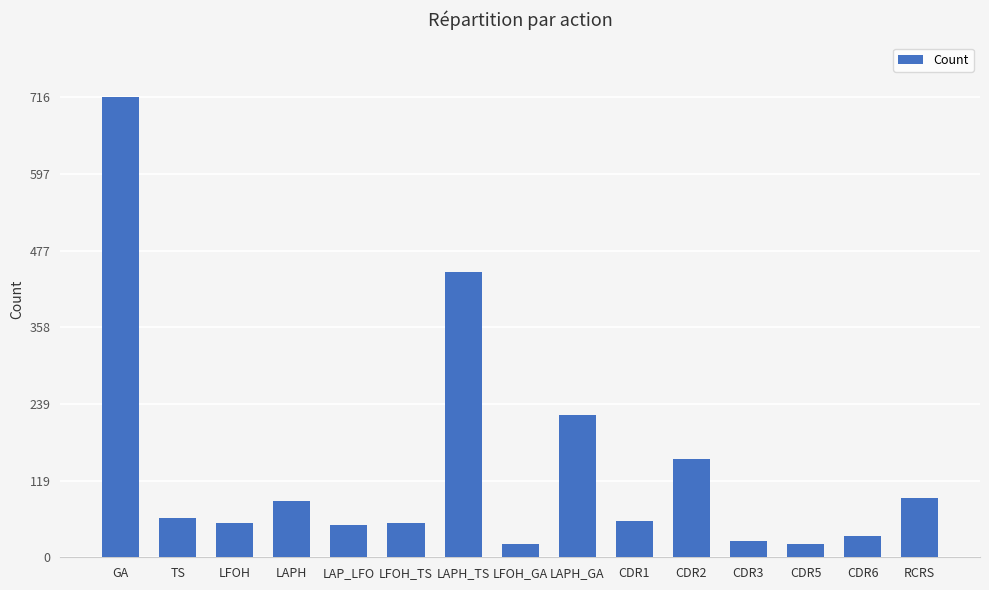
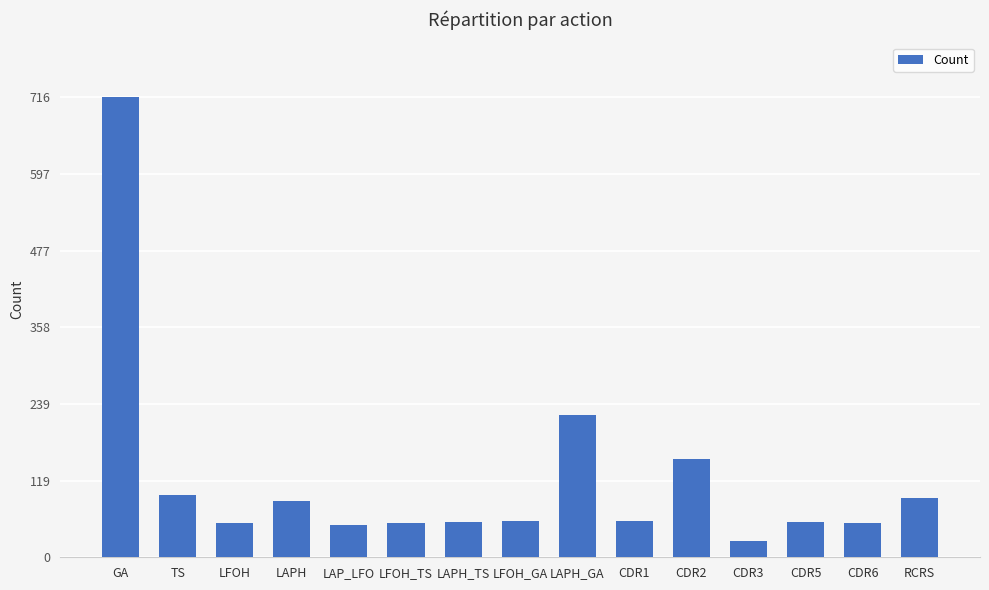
  {
    "GA": 720,
-   "TS": 60,
+   "TS": 100,
    "LFOH": 50,
    "LAPH": 90,
    "LAP_LFO": 50,
    "LFOH_TS": 50,
-   "LAPH_TS": 450,
-   "LFOH_GA": 20,
+   "LAPH_TS": 60,
+   "LFOH_GA": 60,
    "LAPH_GA": 220,
    "CDR1": 60,
    "CDR2": 150,
    "CDR3": 30,
-   "CDR5": 20,
-   "CDR6": 30,
+   "CDR5": 60,
+   "CDR6": 50,
    "RCRS": 90
  }
